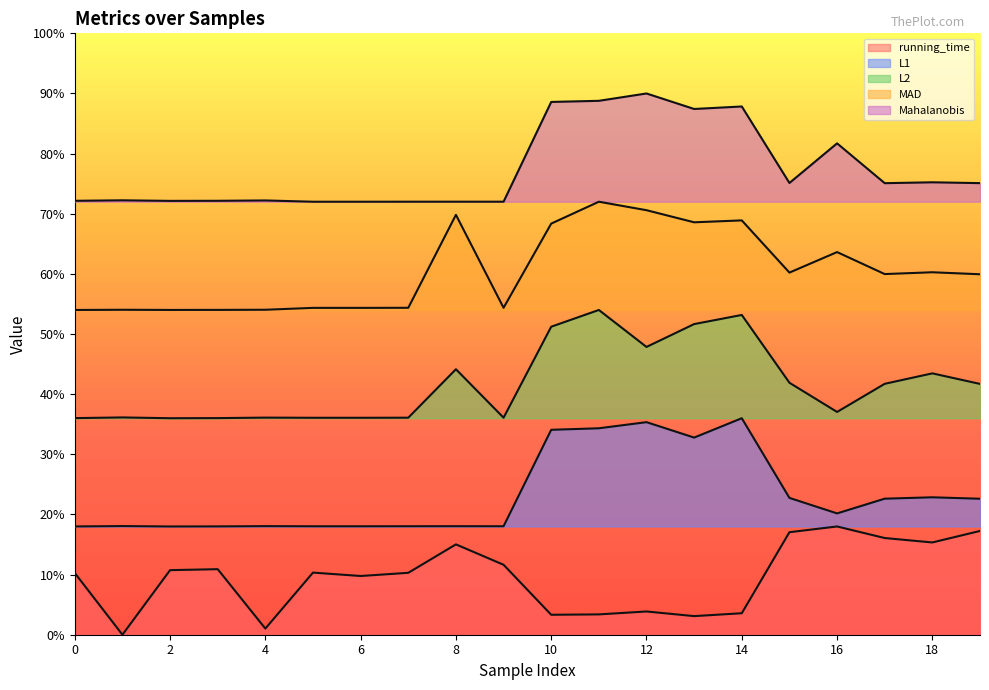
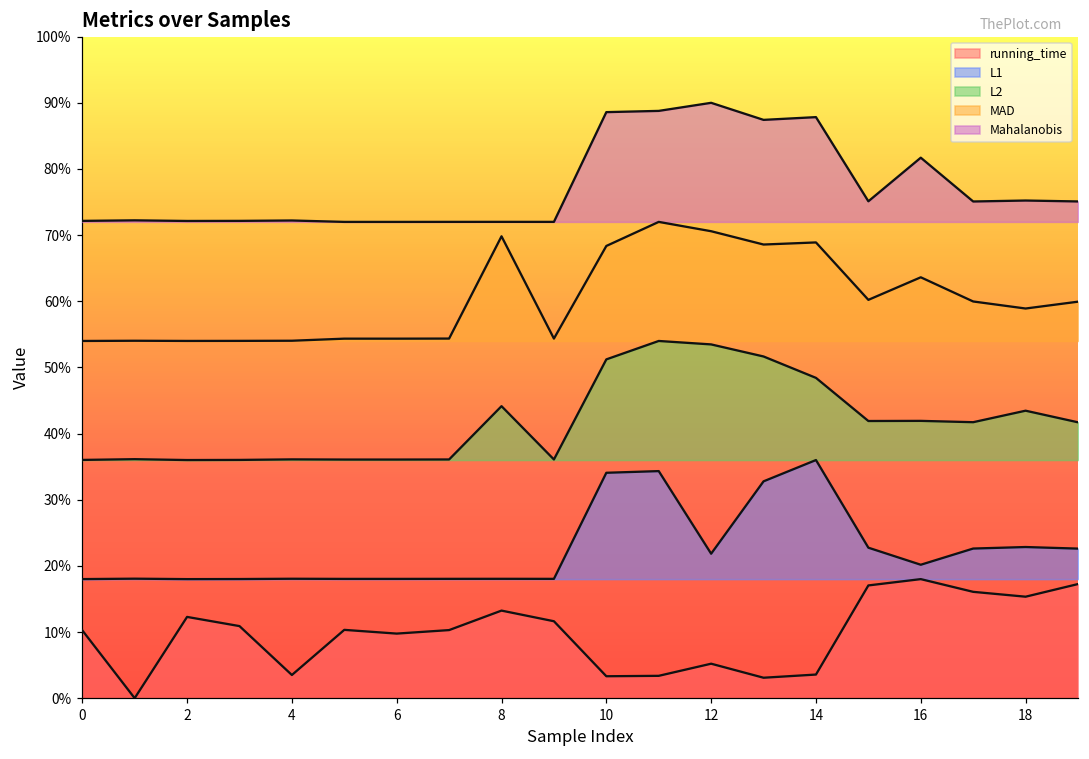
  {
    "running_time": {
      "0": "10%",
-     "2": "11%",
-     "4": "1%",
+     "2": "12%",
+     "4": "4%",
      "6": "10%",
-     "8": "15%",
+     "8": "13%",
      "10": "3%",
-     "12": "4%",
+     "12": "5%",
      "14": "4%",
      "16": "18%",
      "18": "15%"
    },
    "L1": {
      "0": "18%",
      "4": "18%",
      "6": "18%",
      "8": "18%",
      "10": "34%",
-     "12": "35%",
+     "12": "22%",
      "14": "36%",
      "18": "23%"
    },
    "L2": {
      "0": "36%",
      "4": "36%",
      "6": "36%",
      "8": "44%",
      "10": "51%",
-     "12": "48%",
-     "14": "53%",
-     "16": "37%",
+     "12": "53%",
+     "14": "48%",
+     "16": "42%",
      "18": "43%"
    },
    "MAD": {
      "2": "54%",
      "4": "54%",
      "6": "54%",
      "8": "70%",
      "10": "68%",
      "12": "71%",
      "14": "69%",
      "16": "64%",
-     "18": "60%"
+     "18": "59%"
    },
    "Mahalanobis": {
      "0": "72%",
      "2": "72%",
      "4": "72%",
      "8": "72%",
      "10": "89%",
      "12": "90%",
      "14": "88%",
      "16": "82%",
      "18": "75%"
    }
  }
